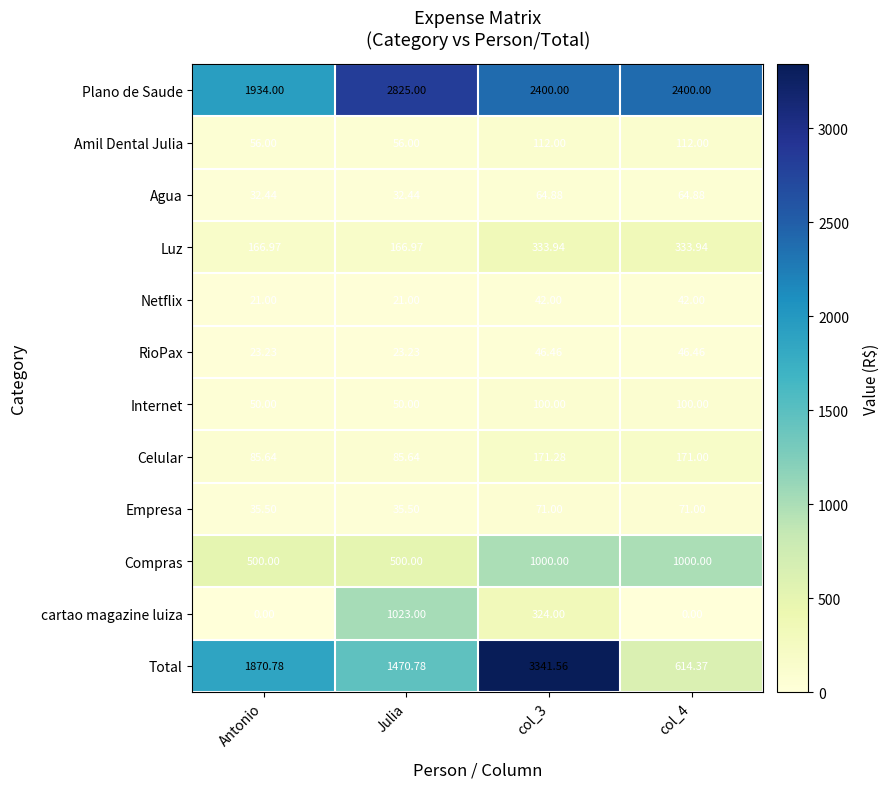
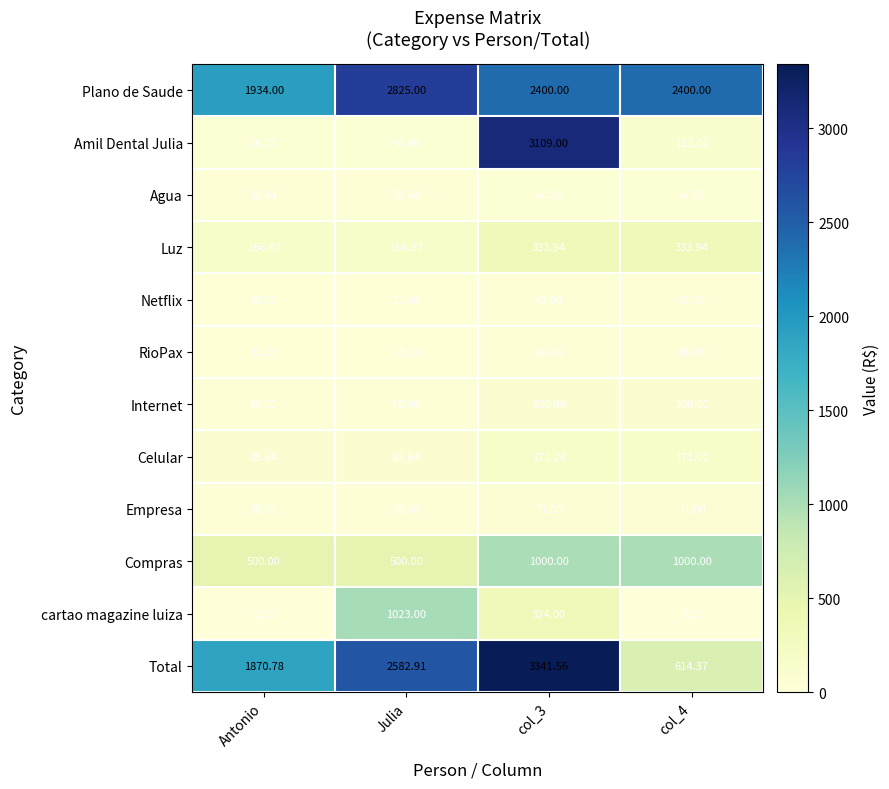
  {
    "Plano de Saude": {
      "Antonio": 1934.00,
      "Julia": 2825.00,
      "col_3": 2400.00,
      "col_4": 2400.00
    },
    "Amil Dental Julia": {
-     "col_3": 112.00,
+     "col_3": 3109.00,
      "col_4": 112.00
    },
    "Luz": {
      "Antonio": 166.97,
      "Julia": 166.97,
      "col_3": 333.94,
      "col_4": 333.94
    },
    "Celular": {
      "col_3": 171.28,
      "col_4": 171.00
    },
    "Compras": {
      "Antonio": 500.00,
      "Julia": 500.00,
      "col_3": 1000.00,
      "col_4": 1000.00
    },
    "cartao magazine luiza": {
      "Julia": 1023.00,
      "col_3": 324.00
    },
    "Total": {
      "Antonio": 1870.78,
-     "Julia": 1470.78,
+     "Julia": 2582.91,
      "col_3": 3341.56,
      "col_4": 614.37
    }
  }
